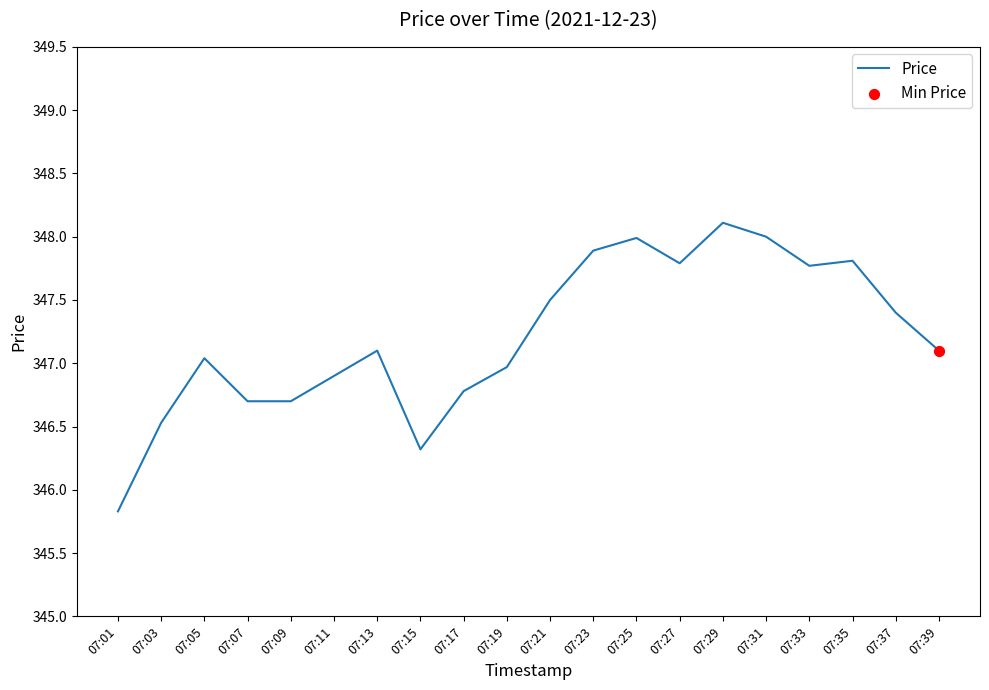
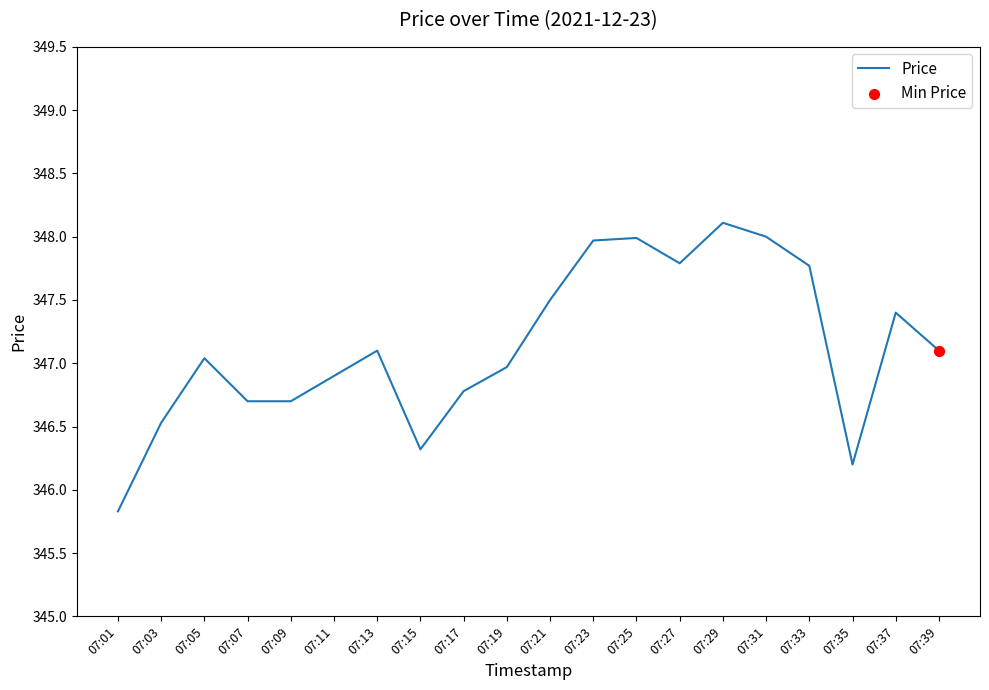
  {
    "Price": {
      "07:01": 345.83,
      "07:03": 346.53,
      "07:05": 347.04,
      "07:07": 346.70,
      "07:09": 346.70,
      "07:11": 346.90,
      "07:13": 347.10,
      "07:15": 346.32,
      "07:17": 346.78,
      "07:19": 346.97,
      "07:21": 347.50,
-     "07:23": 347.89,
+     "07:23": 347.97,
      "07:25": 347.99,
      "07:27": 347.79,
      "07:29": 348.11,
      "07:31": 348.00,
      "07:33": 347.77,
-     "07:35": 347.81,
+     "07:35": 346.20,
      "07:37": 347.40
    }
  }
